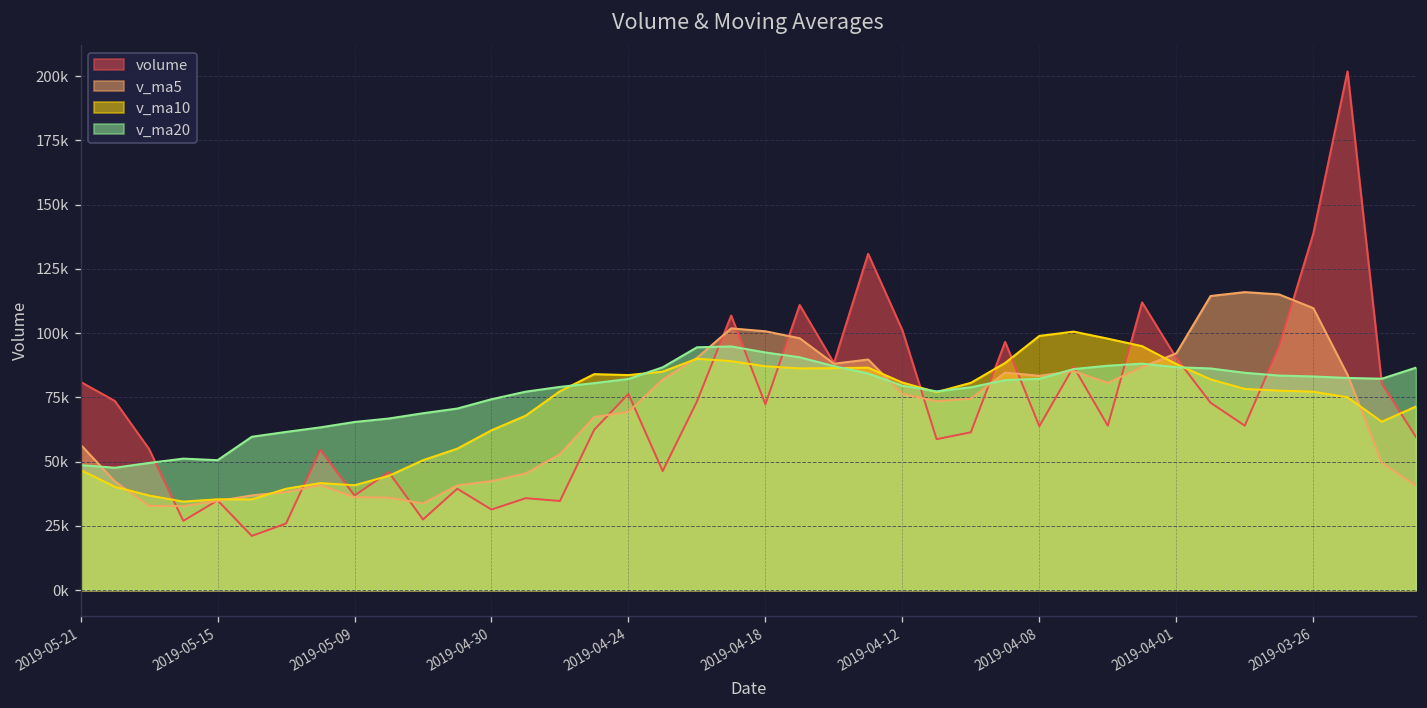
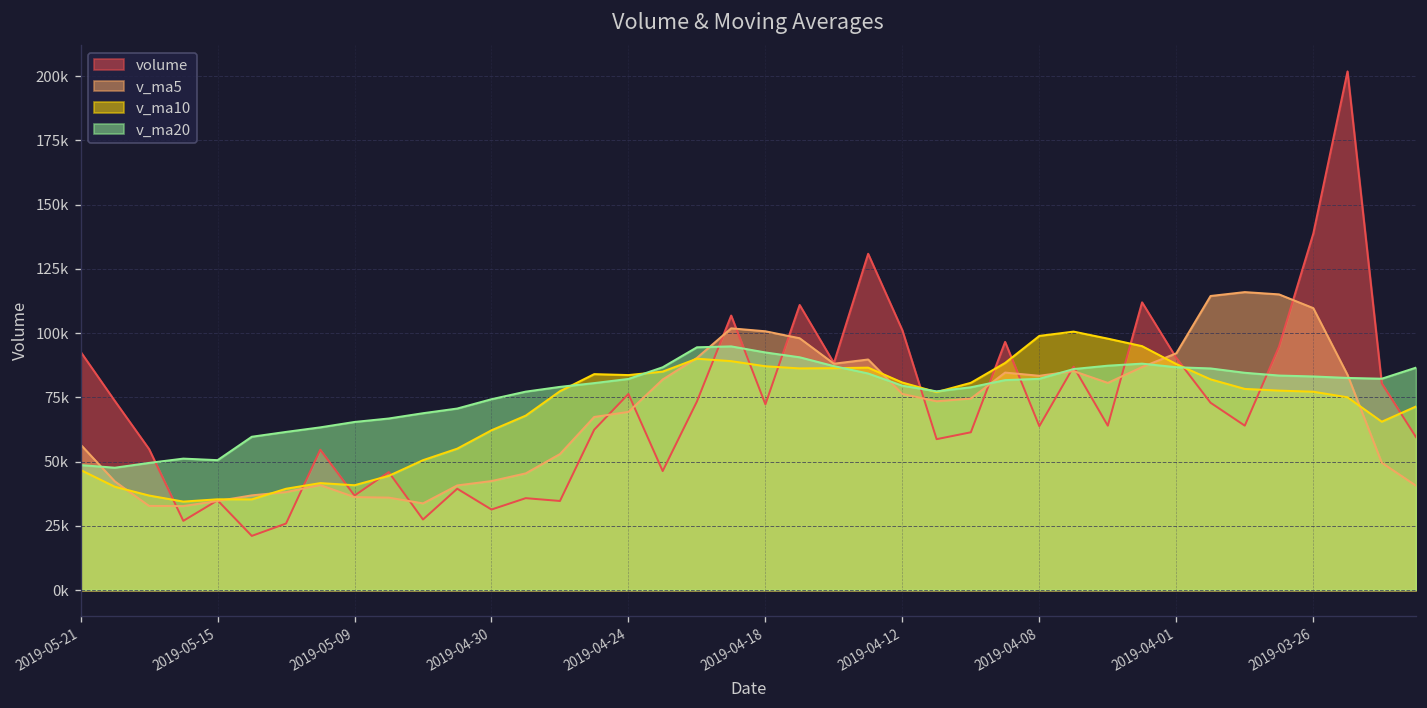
  {
    "volume": {
-     "2019-05-21": 81000,
+     "2019-05-21": 93000,
      "2019-04-30": 31000,
      "2019-04-24": 76000,
      "2019-04-18": 72000,
      "2019-04-12": 101000,
      "2019-04-08": 64000,
      "2019-04-01": 90000,
      "2019-03-26": 139000
    },
    "v_ma5": {
      "2019-05-21": 57000,
      "2019-04-30": 42000,
      "2019-04-24": 69000,
      "2019-04-18": 101000,
      "2019-04-12": 76000,
      "2019-04-01": 92000,
      "2019-03-26": 110000
    },
    "v_ma10": {
      "2019-05-21": 47000,
      "2019-05-09": 41000,
      "2019-04-30": 62000,
      "2019-04-24": 84000,
      "2019-04-18": 87000,
      "2019-04-12": 81000,
      "2019-04-08": 99000,
      "2019-04-01": 88000,
      "2019-03-26": 77000
    },
    "v_ma20": {
      "2019-05-21": 49000,
      "2019-05-15": 51000,
      "2019-05-09": 65000,
      "2019-04-30": 74000,
      "2019-04-24": 82000,
      "2019-04-18": 92000,
      "2019-04-12": 80000,
      "2019-04-01": 87000,
      "2019-03-26": 83000
    }
  }
